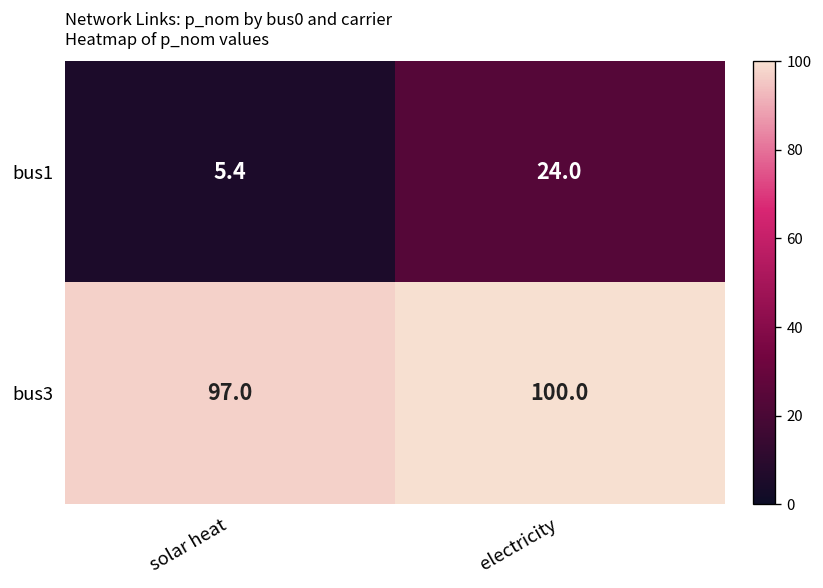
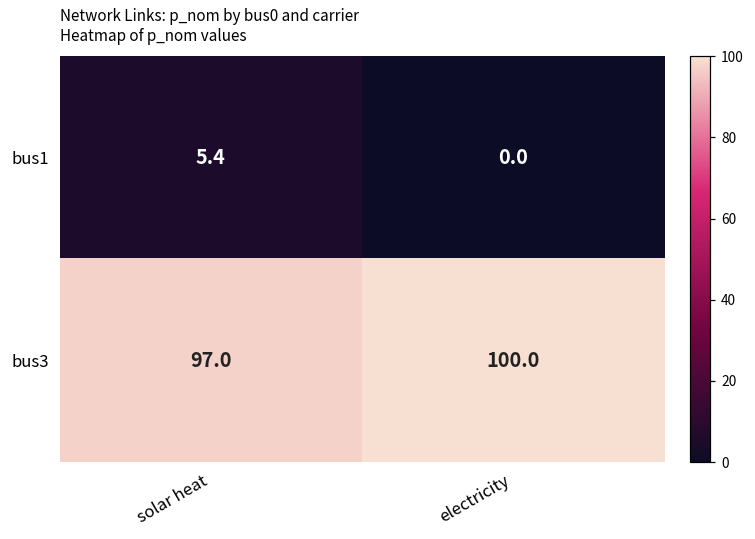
  {
    "bus1": {
      "solar heat": 5.4,
-     "electricity": 24.0
+     "electricity": 0.0
    },
    "bus3": {
      "solar heat": 97.0,
      "electricity": 100.0
    }
  }
